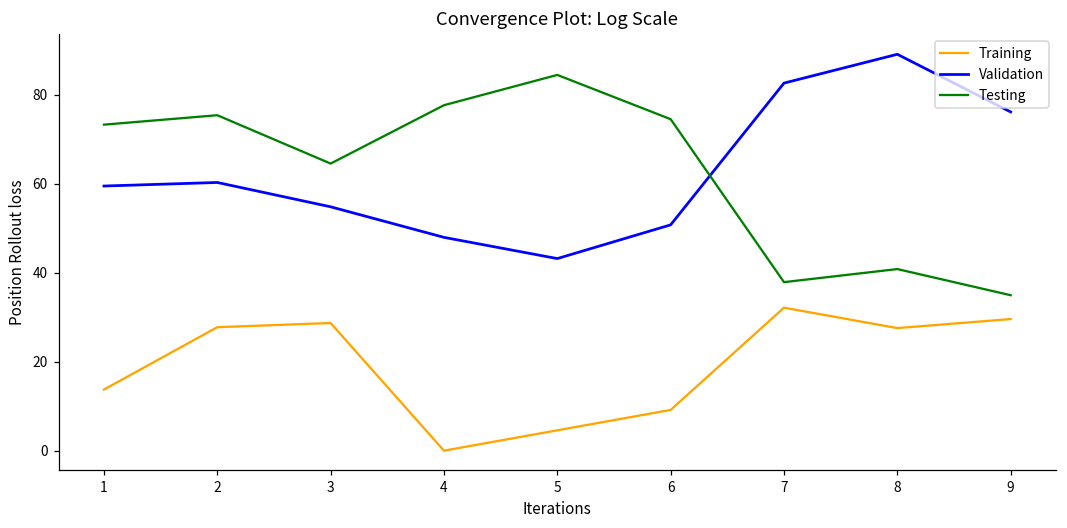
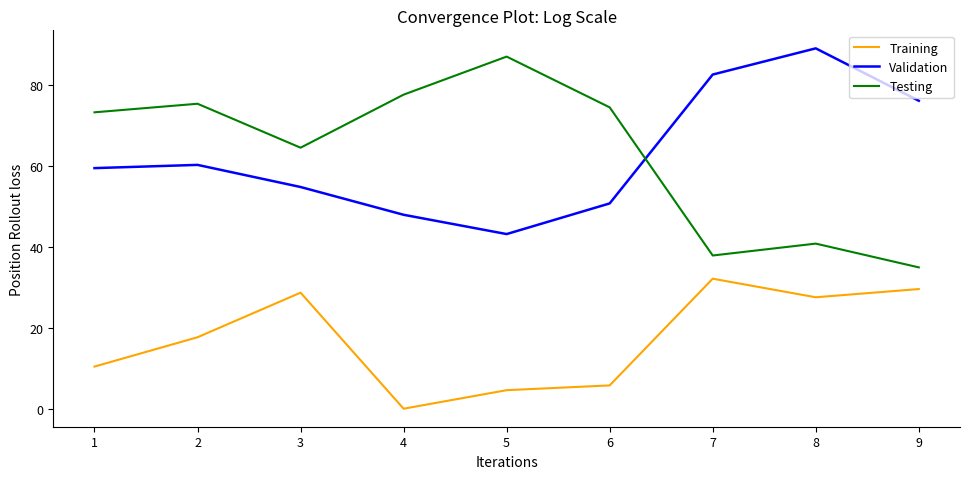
  {
    "Training": {
-     "1": 14,
-     "2": 28,
+     "1": 10,
+     "2": 18,
      "3": 29,
      "4": 0,
      "5": 5,
-     "6": 9,
+     "6": 6,
      "7": 32,
      "8": 28,
      "9": 30
    },
    "Validation": {
      "1": 60,
      "2": 60,
      "3": 55,
      "4": 48,
      "5": 43,
      "6": 51,
      "7": 83,
      "8": 89,
      "9": 76
    },
    "Testing": {
      "1": 73,
      "2": 75,
      "3": 65,
      "4": 78,
-     "5": 84,
+     "5": 87,
      "6": 75,
      "7": 38,
      "8": 41,
      "9": 35
    }
  }
